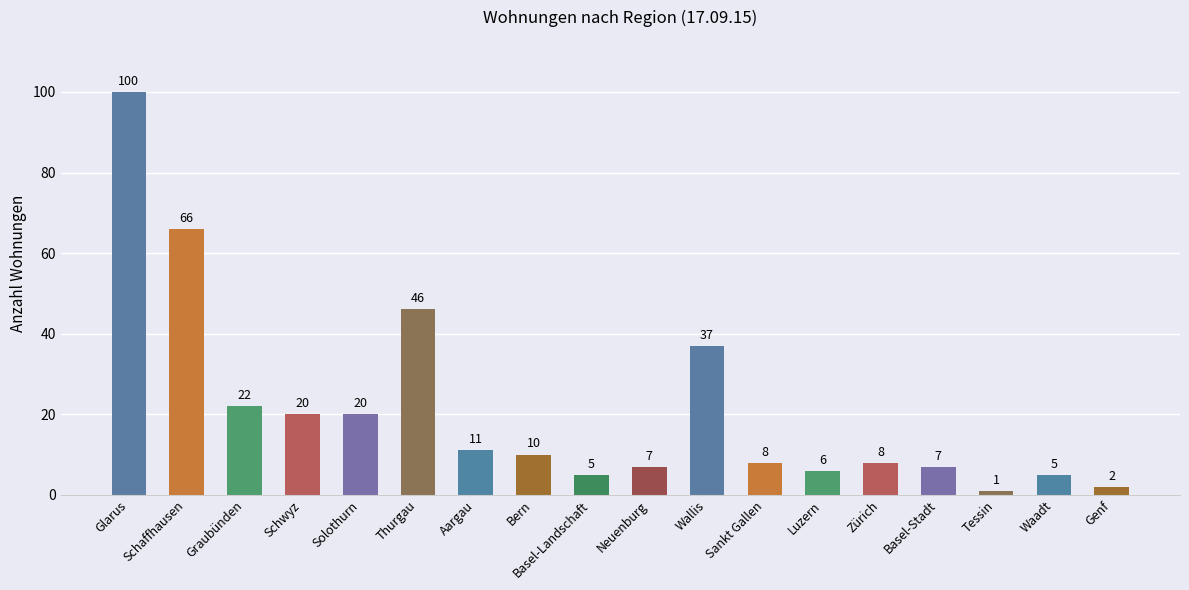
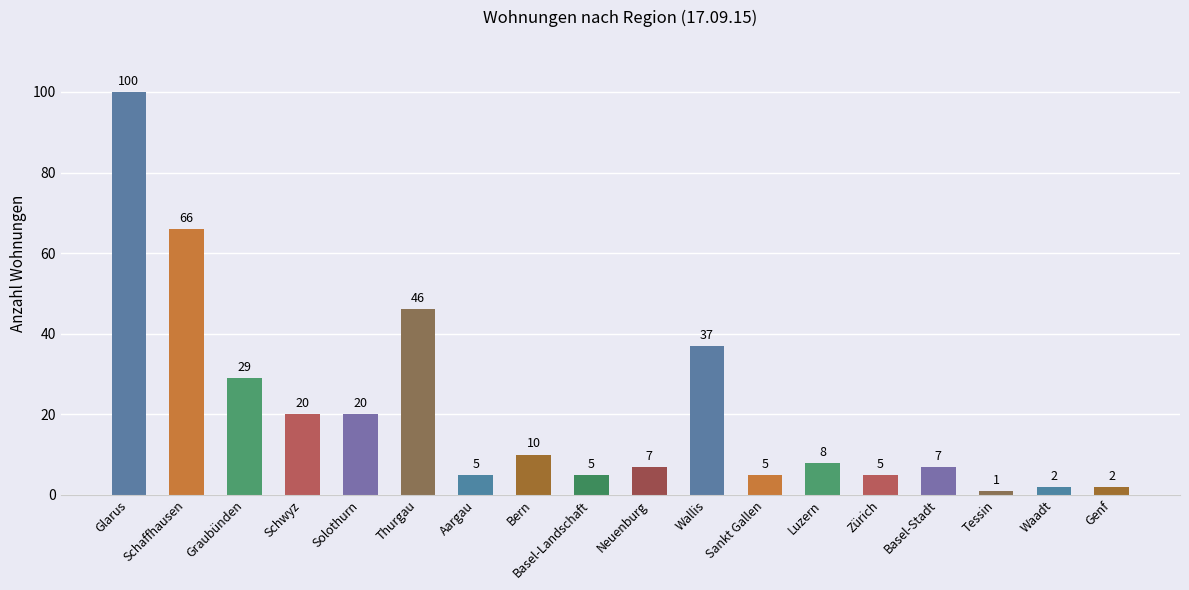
  {
    "Glarus": 100,
    "Schaffhausen": 66,
-   "Graubünden": 22,
+   "Graubünden": 29,
    "Schwyz": 20,
    "Solothurn": 20,
    "Thurgau": 46,
-   "Aargau": 11,
+   "Aargau": 5,
    "Bern": 10,
    "Basel-Landschaft": 5,
    "Neuenburg": 7,
    "Wallis": 37,
-   "Sankt Gallen": 8,
-   "Luzern": 6,
-   "Zürich": 8,
+   "Sankt Gallen": 5,
+   "Luzern": 8,
+   "Zürich": 5,
    "Basel-Stadt": 7,
    "Tessin": 1,
-   "Waadt": 5,
+   "Waadt": 2,
    "Genf": 2
  }
